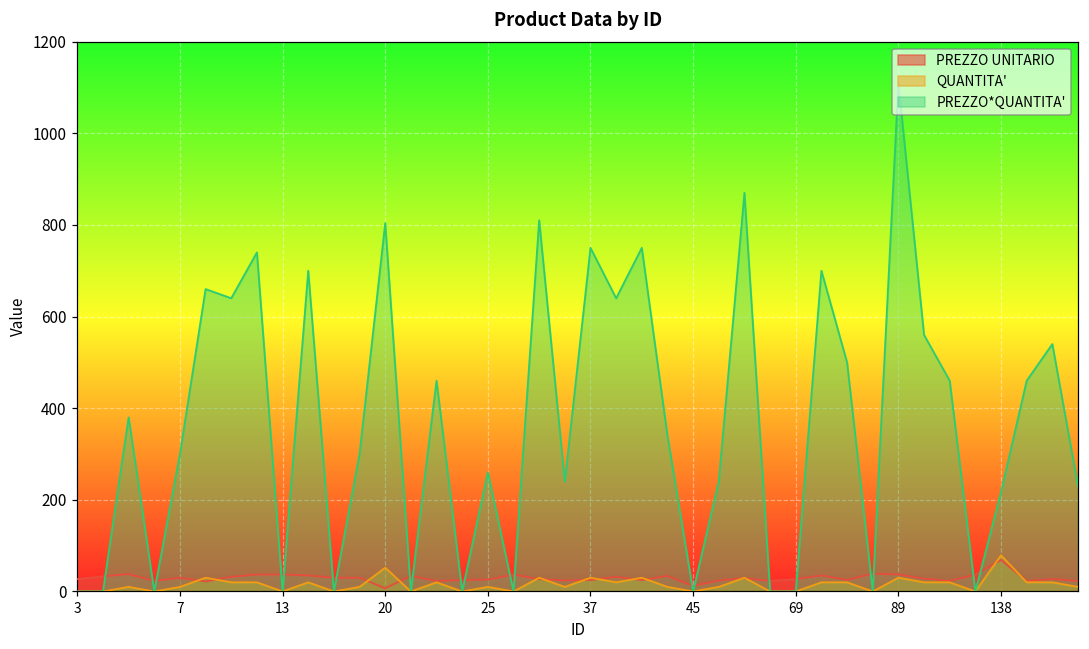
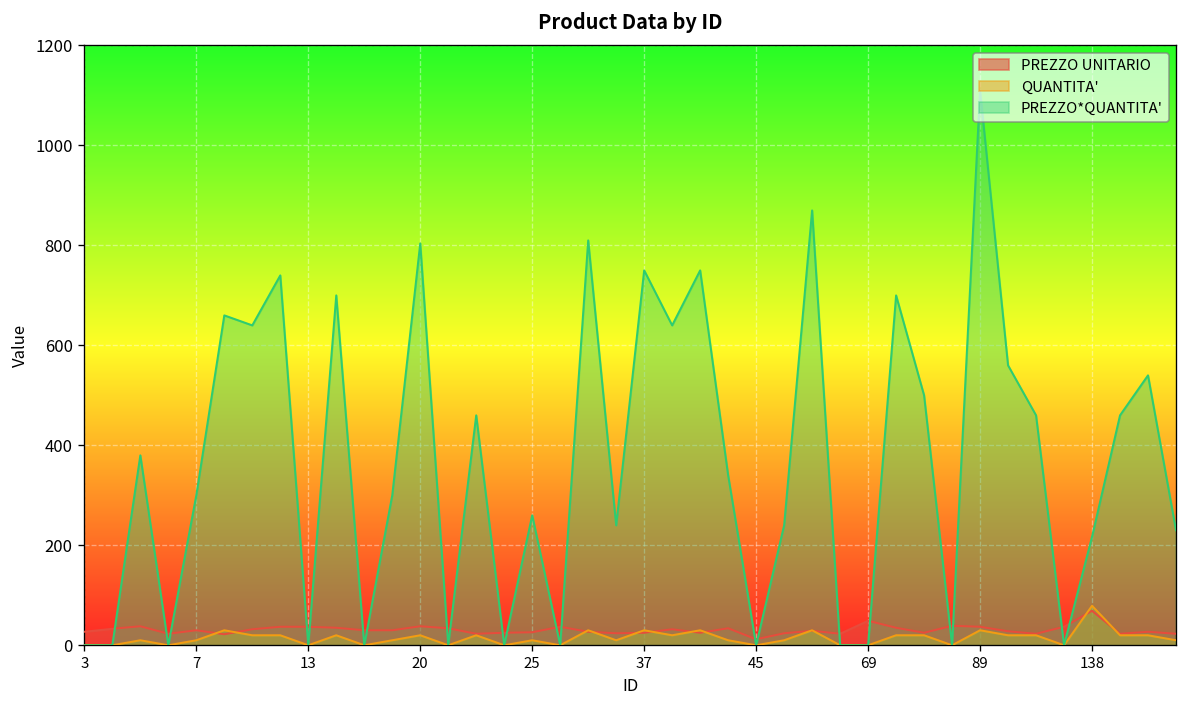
  {
    "PREZZO UNITARIO": {
-     "20": 10,
+     "20": 40,
      "45": 10,
-     "69": 30,
+     "69": 50,
      "89": 40,
      "138": 70
    },
    "QUANTITA'": {
-     "20": 50,
+     "20": 20,
      "89": 30,
      "138": 80
    },
    "PREZZO*QUANTITA'": {
      "20": 800,
      "138": 220
    }
  }
